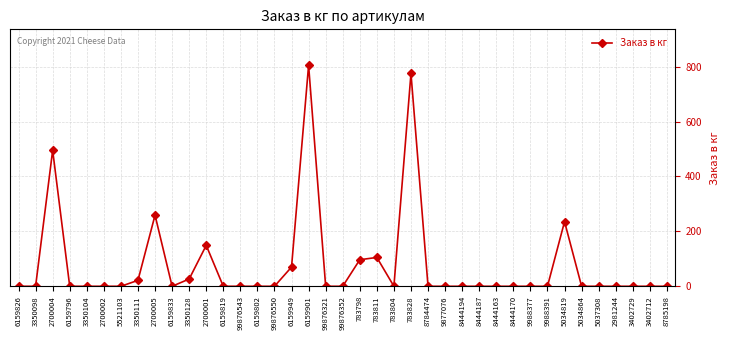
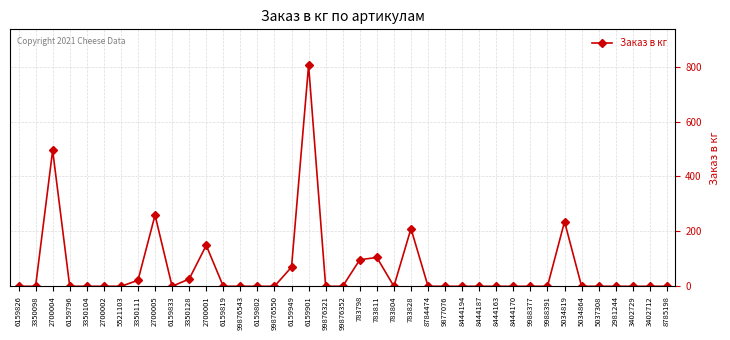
  {
    "6159826": 0,
    "3350098": 0,
    "2700004": 500,
    "6159796": 0,
    "3350104": 0,
    "2700002": 0,
    "5521103": 0,
    "3350111": 20,
    "2700005": 260,
    "6159833": 0,
    "3350128": 30,
    "2700001": 150,
    "6159819": 0,
    "99876543": 0,
    "6159802": 0,
    "99876550": 0,
    "6159949": 70,
    "6159901": 810,
    "99876321": 0,
    "99876352": 0,
    "783798": 100,
    "783811": 110,
    "783804": 0,
-   "783828": 780,
+   "783828": 210,
    "8784474": 0,
    "9877076": 0,
    "8444194": 0,
    "8444187": 0,
    "8444163": 0,
    "8444170": 0,
    "9988377": 0,
    "9988391": 0,
    "5034819": 240,
    "5034864": 0,
    "5037308": 0,
    "2981244": 0,
    "3402729": 0,
    "3402712": 0,
    "8785198": 0
  }
